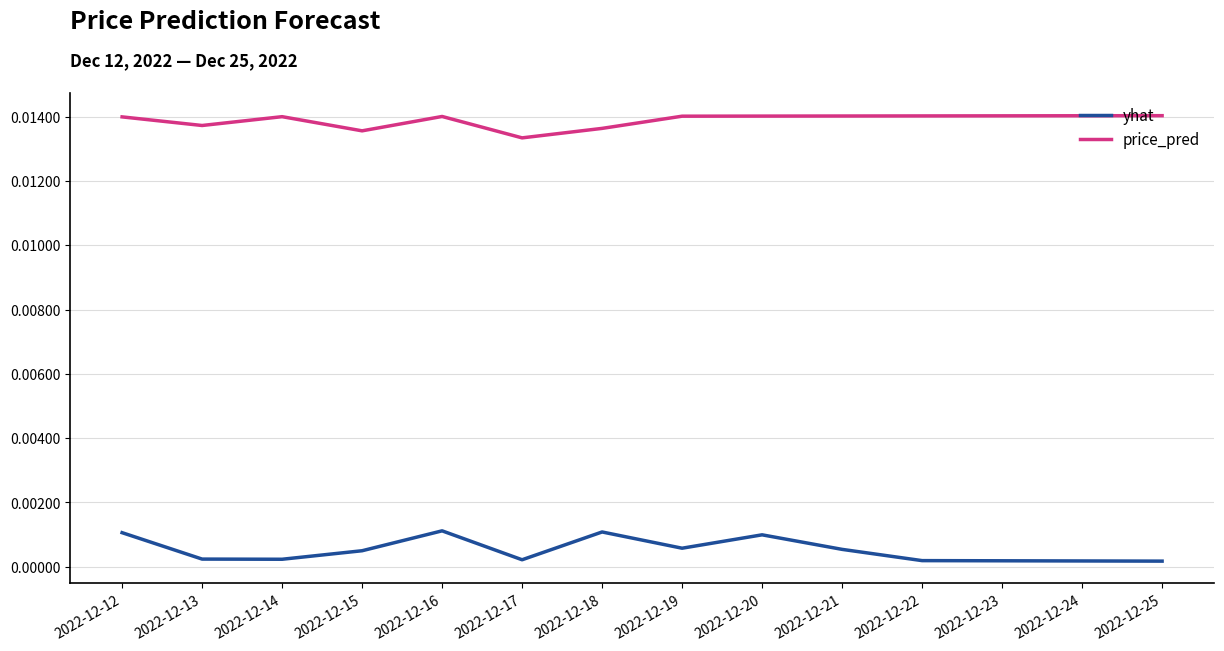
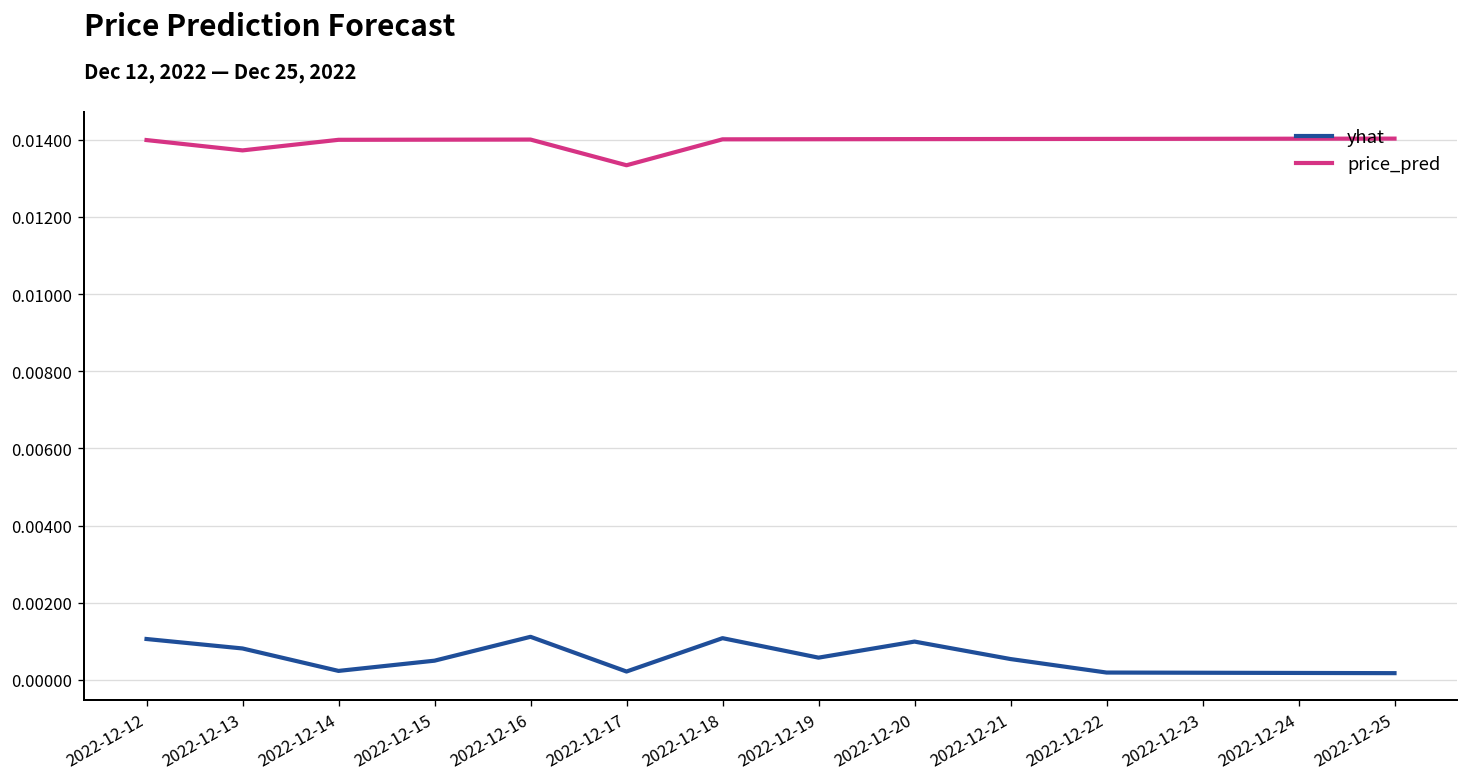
  {
    "yhat": {
      "2022-12-12": 0.0011,
-     "2022-12-13": 0.0002,
+     "2022-12-13": 0.0008,
      "2022-12-14": 0.0002,
      "2022-12-15": 0.0005,
      "2022-12-16": 0.0011,
      "2022-12-17": 0.0002,
      "2022-12-18": 0.0011,
      "2022-12-19": 0.0006,
      "2022-12-20": 0.0010,
      "2022-12-21": 0.0005,
      "2022-12-22": 0.0002,
      "2022-12-23": 0.0002,
      "2022-12-24": 0.0002,
      "2022-12-25": 0.0002
    },
    "price_pred": {
      "2022-12-12": 0.0140,
      "2022-12-13": 0.0137,
      "2022-12-14": 0.0140,
-     "2022-12-15": 0.0136,
+     "2022-12-15": 0.0140,
      "2022-12-16": 0.0140,
      "2022-12-17": 0.0133,
-     "2022-12-18": 0.0136,
+     "2022-12-18": 0.0140,
      "2022-12-19": 0.0140,
      "2022-12-20": 0.0140,
      "2022-12-21": 0.0140,
      "2022-12-22": 0.0140,
      "2022-12-23": 0.0140,
      "2022-12-24": 0.0140,
      "2022-12-25": 0.0140
    }
  }
